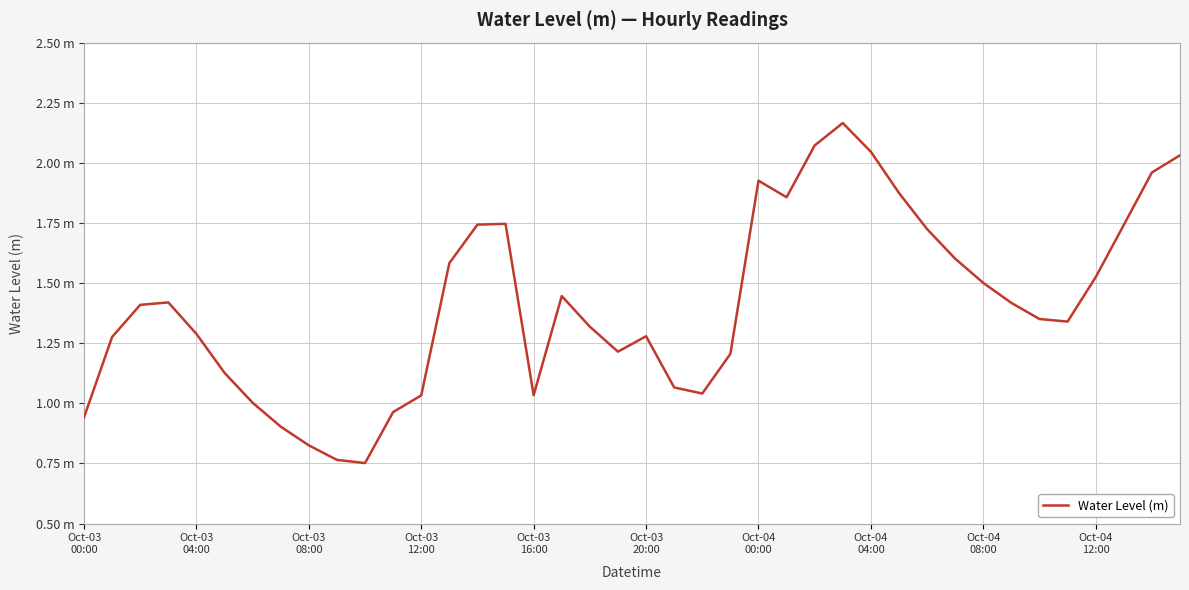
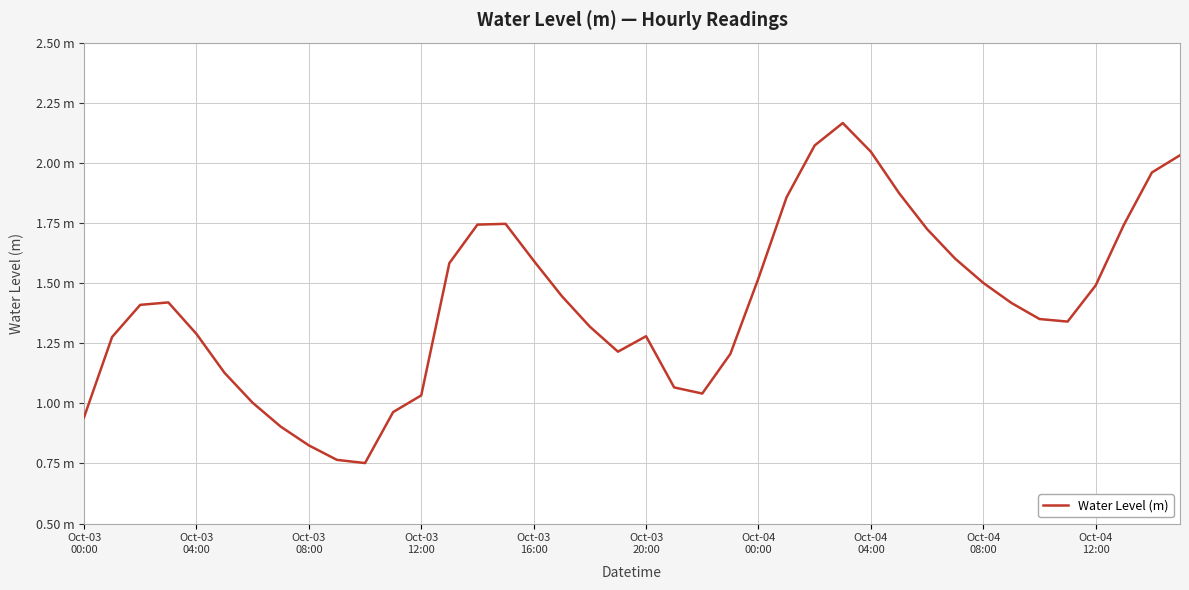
  {
    "Oct-03 00:00": "0.94 m",
    "Oct-03 04:00": "1.29 m",
    "Oct-03 08:00": "0.83 m",
    "Oct-03 12:00": "1.03 m",
-   "Oct-03 16:00": "1.03 m",
+   "Oct-03 16:00": "1.59 m",
    "Oct-03 20:00": "1.28 m",
-   "Oct-04 00:00": "1.93 m",
+   "Oct-04 00:00": "1.52 m",
    "Oct-04 04:00": "2.05 m",
    "Oct-04 08:00": "1.50 m",
-   "Oct-04 12:00": "1.52 m"
+   "Oct-04 12:00": "1.49 m"
  }
